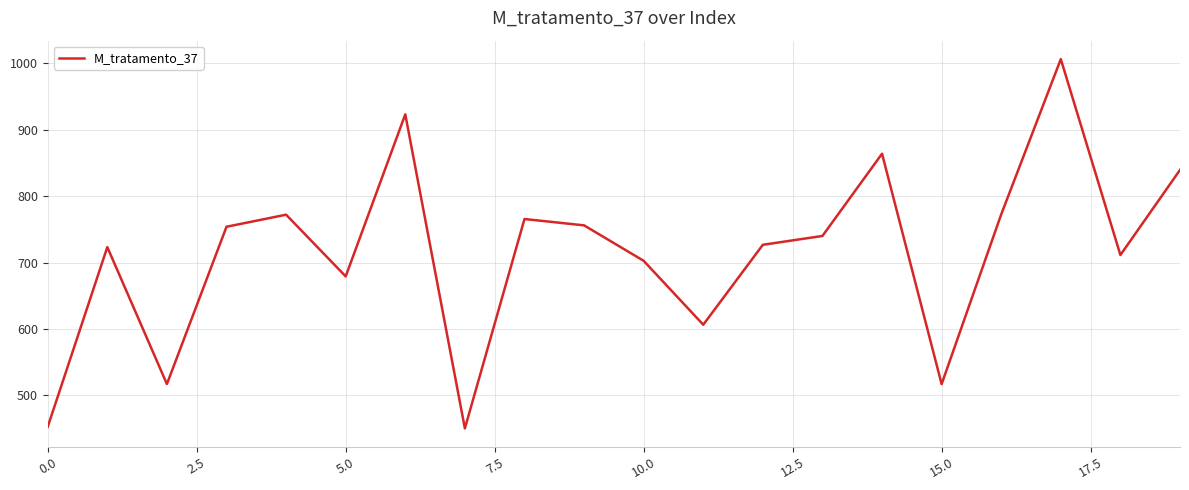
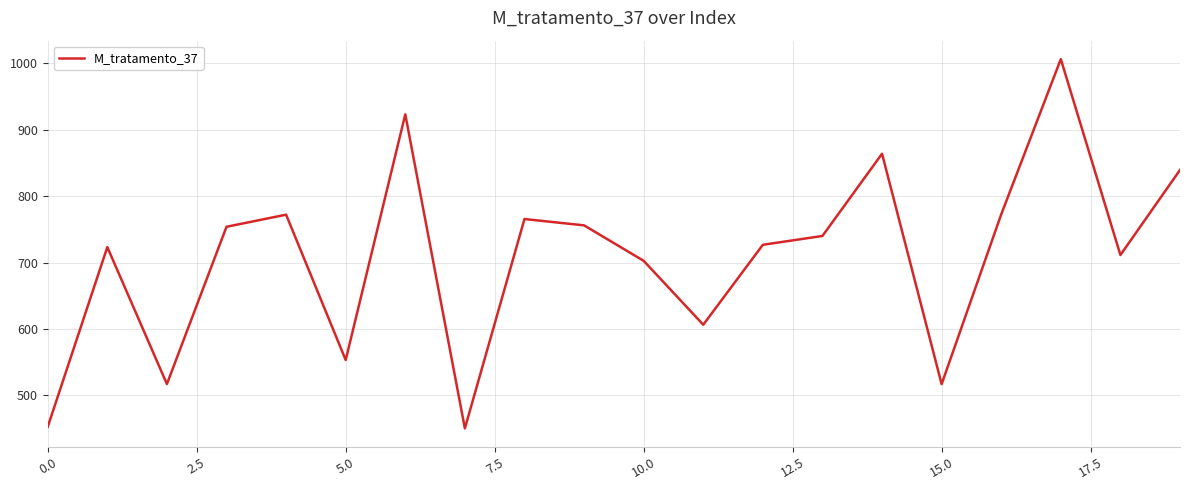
  {
    "0.0": 450,
-   "5.0": 680,
+   "5.0": 550,
    "10.0": 700,
    "15.0": 520
  }
